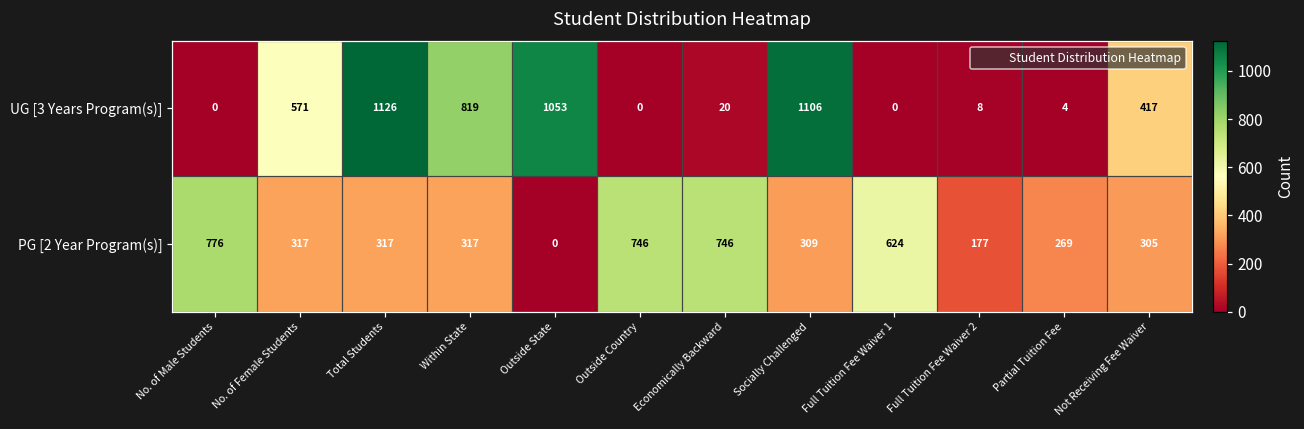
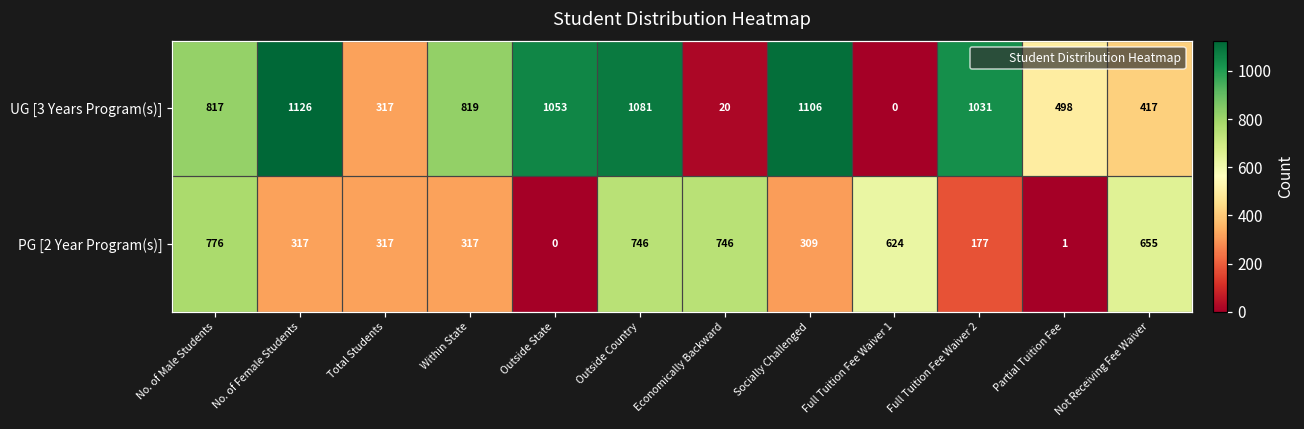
  {
    "UG [3 Years Program(s)]": {
-     "No. of Male Students": 0,
-     "No. of Female Students": 571,
-     "Total Students": 1126,
+     "No. of Male Students": 817,
+     "No. of Female Students": 1126,
+     "Total Students": 317,
      "Within State": 819,
      "Outside State": 1053,
-     "Outside Country": 0,
+     "Outside Country": 1081,
      "Economically Backward": 20,
      "Socially Challenged": 1106,
      "Full Tuition Fee Waiver 1": 0,
-     "Full Tuition Fee Waiver 2": 8,
-     "Partial Tuition Fee": 4,
+     "Full Tuition Fee Waiver 2": 1031,
+     "Partial Tuition Fee": 498,
      "Not Receiving Fee Waiver": 417
    },
    "PG [2 Year Program(s)]": {
      "No. of Male Students": 776,
      "No. of Female Students": 317,
      "Total Students": 317,
      "Within State": 317,
      "Outside State": 0,
      "Outside Country": 746,
      "Economically Backward": 746,
      "Socially Challenged": 309,
      "Full Tuition Fee Waiver 1": 624,
      "Full Tuition Fee Waiver 2": 177,
-     "Partial Tuition Fee": 269,
-     "Not Receiving Fee Waiver": 305
+     "Partial Tuition Fee": 1,
+     "Not Receiving Fee Waiver": 655
    }
  }
